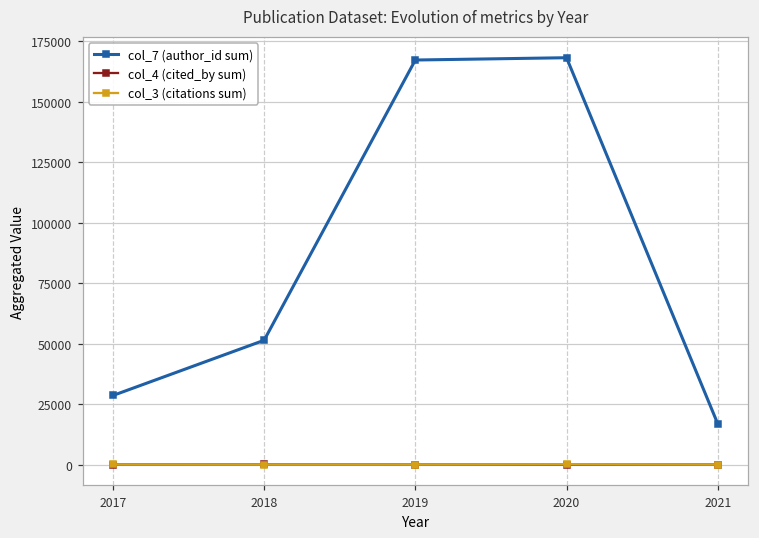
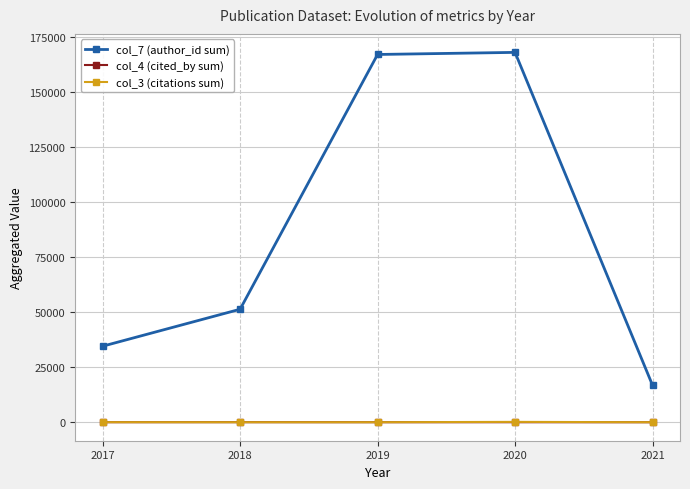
  {
    "col_7 (author_id sum)": {
-     "2017": 29000,
+     "2017": 35000,
      "2018": 51000,
      "2019": 167000,
      "2020": 168000,
      "2021": 17000
    },
    "col_3 (citations sum)": {
      "2017": 0,
      "2018": 0,
      "2019": 0,
      "2020": 0,
      "2021": 0
    }
  }
